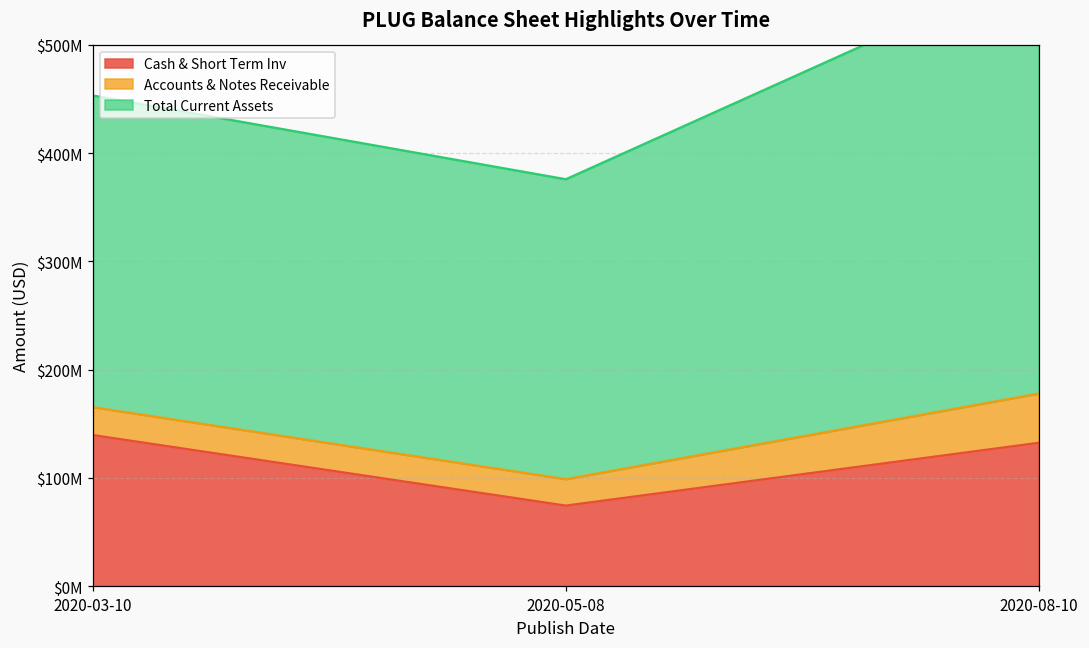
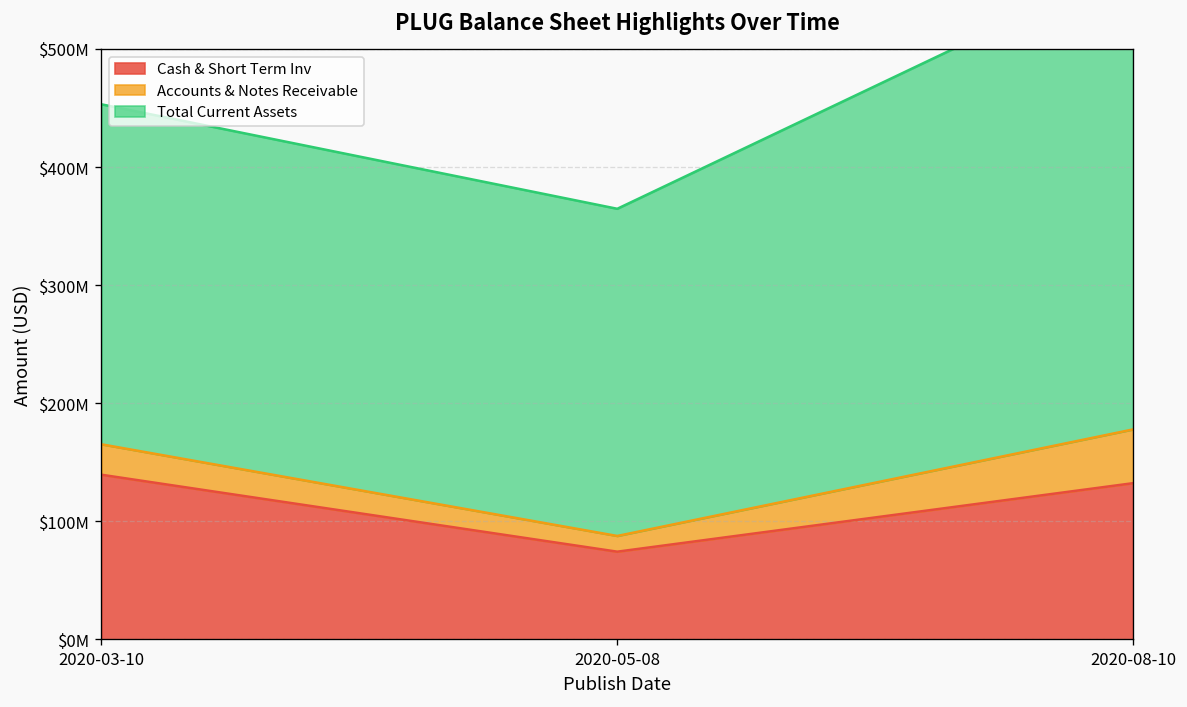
  {
    "Cash & Short Term Inv": {
      "2020-03-10": "$140000000",
      "2020-05-08": "$70000000",
      "2020-08-10": "$130000000"
    },
    "Accounts & Notes Receivable": {
      "2020-03-10": "$30000000",
-     "2020-05-08": "$20000000",
+     "2020-05-08": "$10000000",
      "2020-08-10": "$50000000"
    },
    "Total Current Assets": {
      "2020-03-10": "$290000000",
      "2020-05-08": "$280000000"
    }
  }
